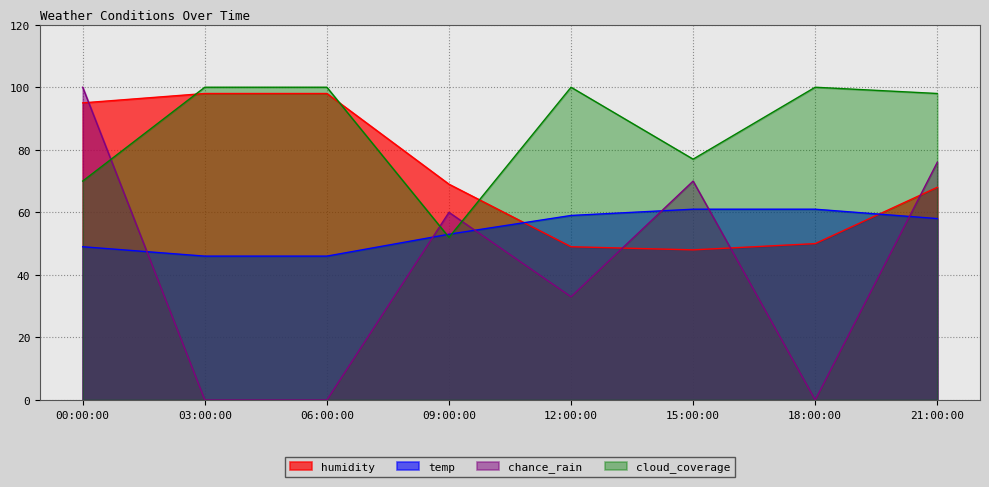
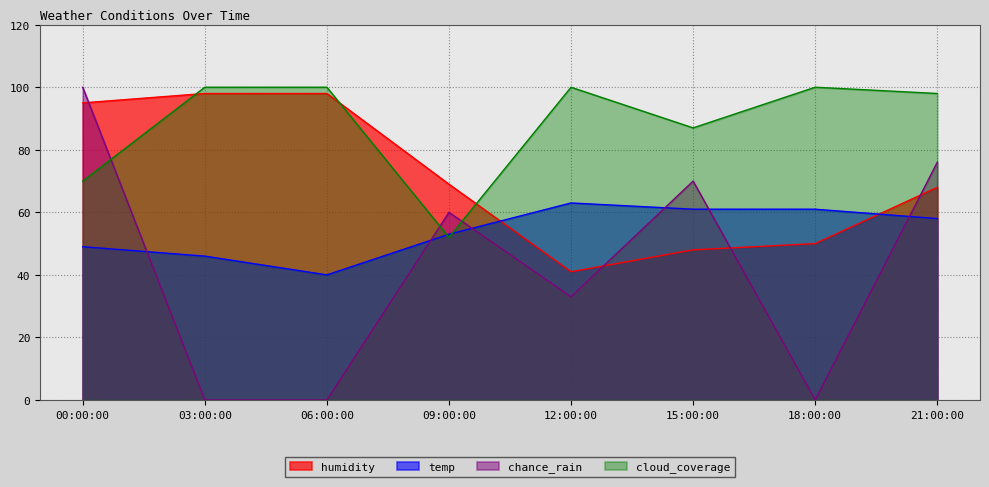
  {
    "humidity": {
      "00:00:00": 95,
      "03:00:00": 98,
      "06:00:00": 98,
      "09:00:00": 69,
-     "12:00:00": 49,
+     "12:00:00": 41,
      "15:00:00": 48,
      "18:00:00": 50,
      "21:00:00": 68
    },
    "temp": {
      "00:00:00": 49,
      "03:00:00": 46,
-     "06:00:00": 46,
+     "06:00:00": 40,
      "09:00:00": 53,
-     "12:00:00": 59,
+     "12:00:00": 63,
      "15:00:00": 61,
      "18:00:00": 61,
      "21:00:00": 58
    },
    "chance_rain": {
      "00:00:00": 100,
      "03:00:00": 0,
      "06:00:00": 0,
      "09:00:00": 60,
      "12:00:00": 33,
      "15:00:00": 70,
      "18:00:00": 0,
      "21:00:00": 76
    },
    "cloud_coverage": {
      "00:00:00": 70,
      "03:00:00": 100,
      "06:00:00": 100,
      "09:00:00": 52,
      "12:00:00": 100,
-     "15:00:00": 77,
+     "15:00:00": 87,
      "18:00:00": 100,
      "21:00:00": 98
    }
  }
